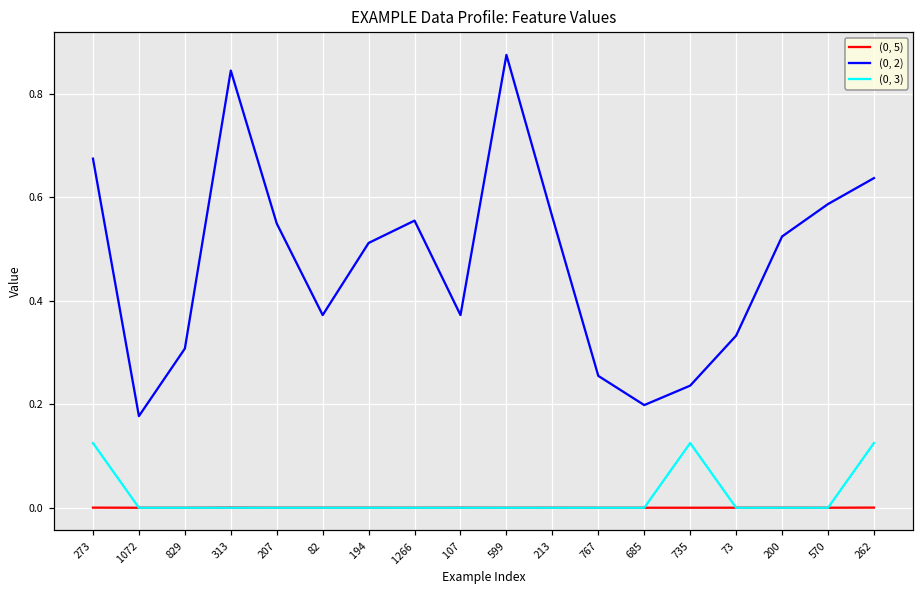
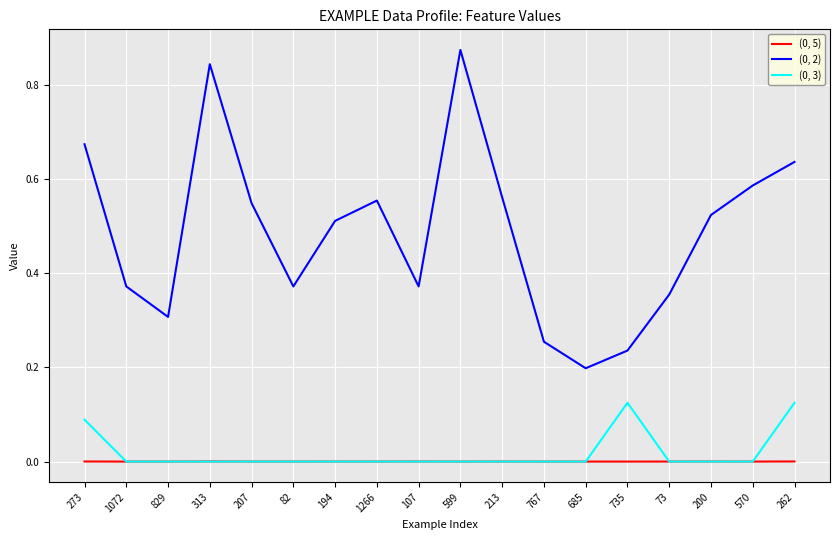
  {
    "(0, 5)": {
      "273": 0.00,
      "735": 0.00,
      "262": 0.00
    },
    "(0, 2)": {
      "273": 0.67,
-     "1072": 0.18,
+     "1072": 0.37,
      "829": 0.31,
      "313": 0.84,
      "207": 0.55,
      "82": 0.37,
      "194": 0.51,
      "1266": 0.55,
      "107": 0.37,
      "599": 0.87,
      "213": 0.56,
      "767": 0.25,
      "685": 0.20,
      "735": 0.24,
-     "73": 0.33,
+     "73": 0.35,
      "200": 0.52,
      "570": 0.59,
      "262": 0.64
    },
    "(0, 3)": {
-     "273": 0.13,
+     "273": 0.09,
      "735": 0.13,
      "262": 0.13
    }
  }
